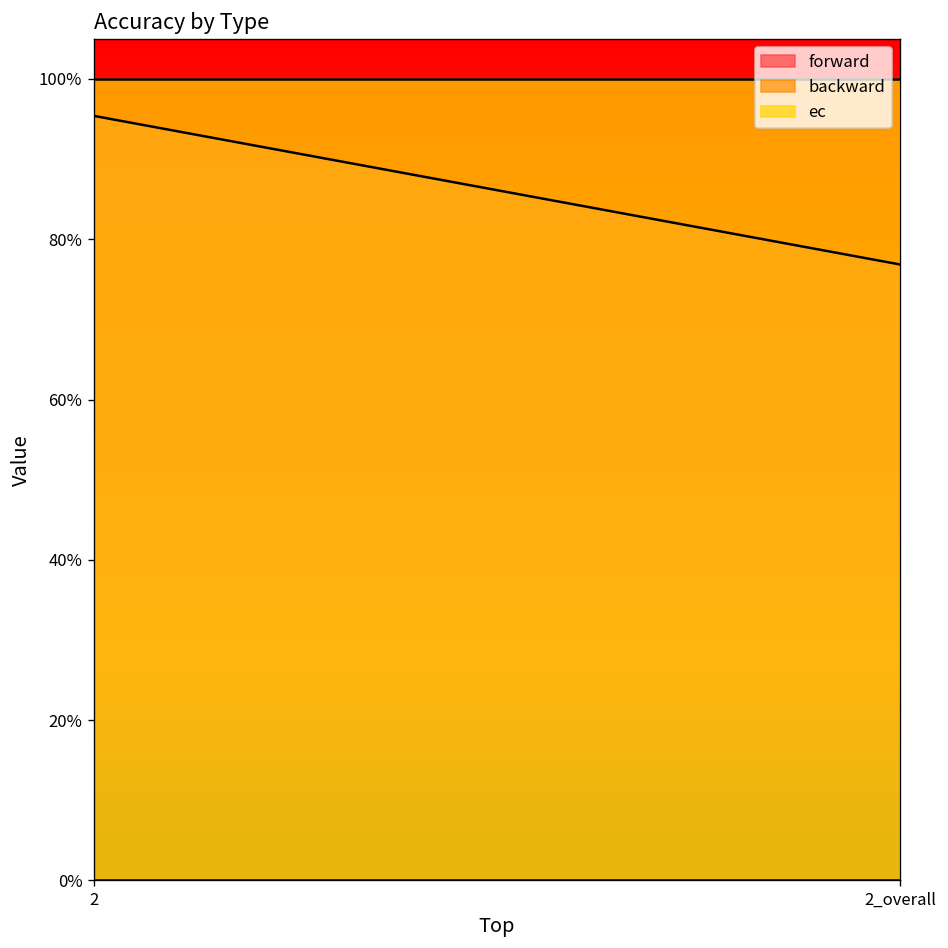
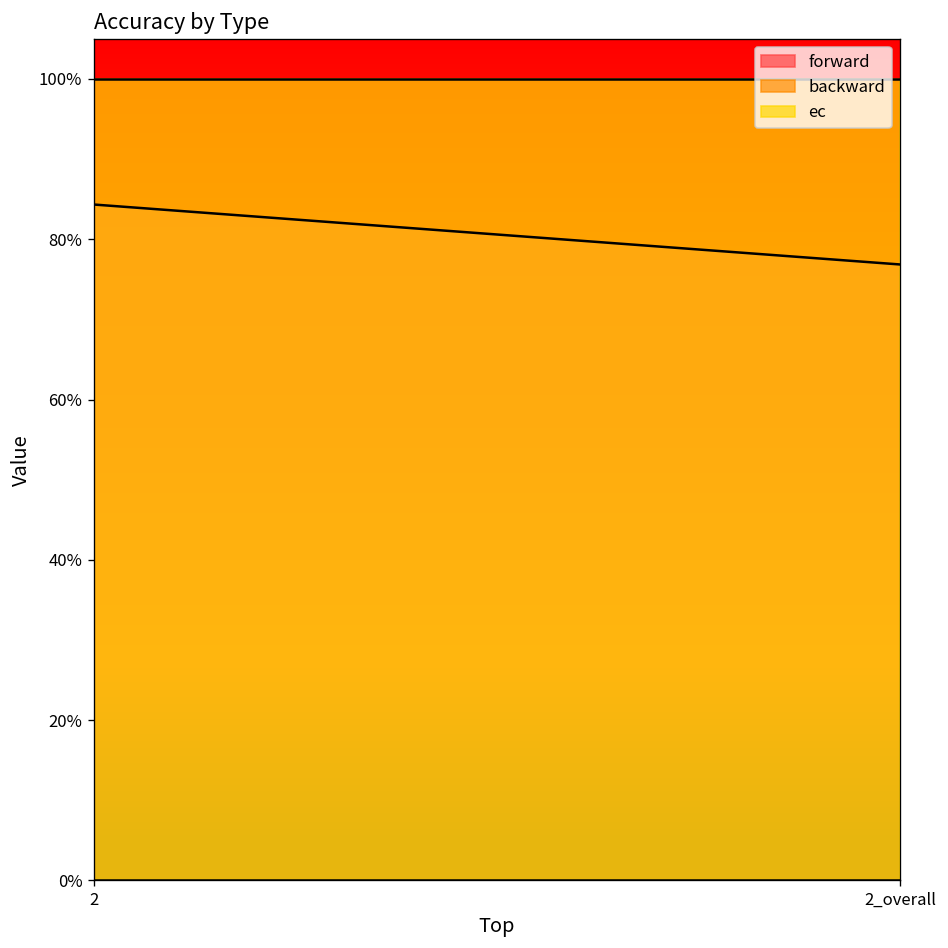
  {
    "forward": {
-     "2": "95%",
+     "2": "84%",
      "2_overall": "77%"
    },
    "backward": {
      "2": "0%",
      "2_overall": "0%"
    },
    "ec": {
      "2": "100%",
      "2_overall": "100%"
    }
  }
